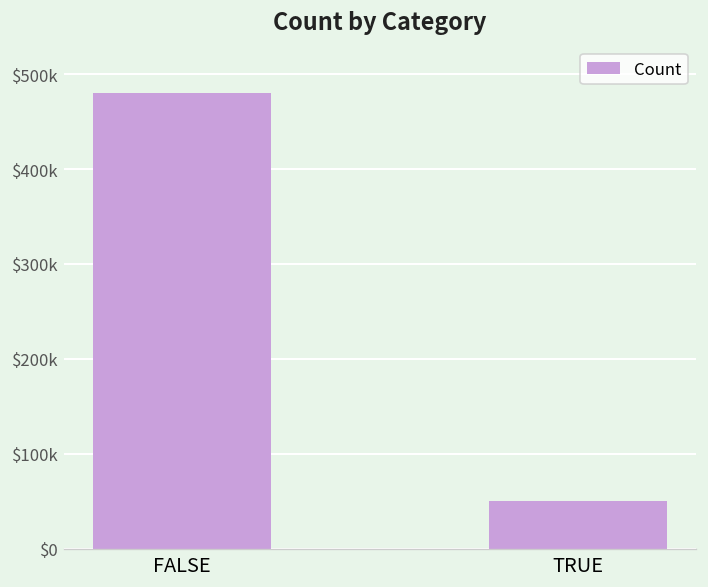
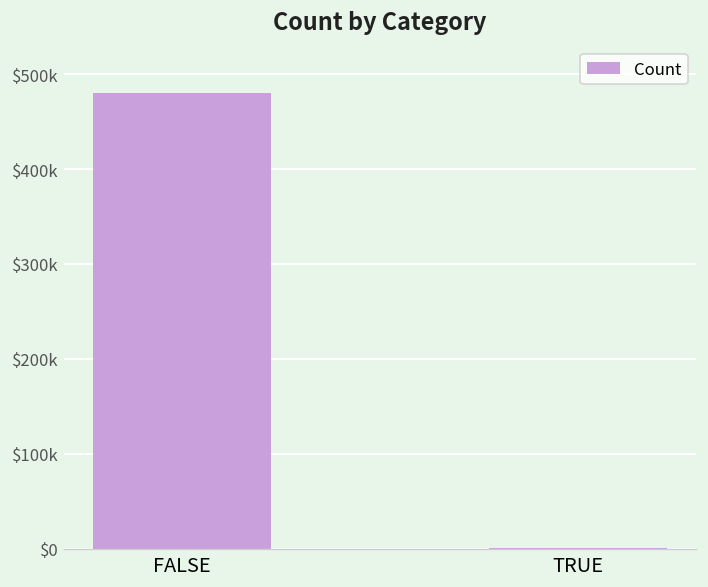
  {
    "FALSE": "$480000",
-   "TRUE": "$50000"
+   "TRUE": "$0"
  }
